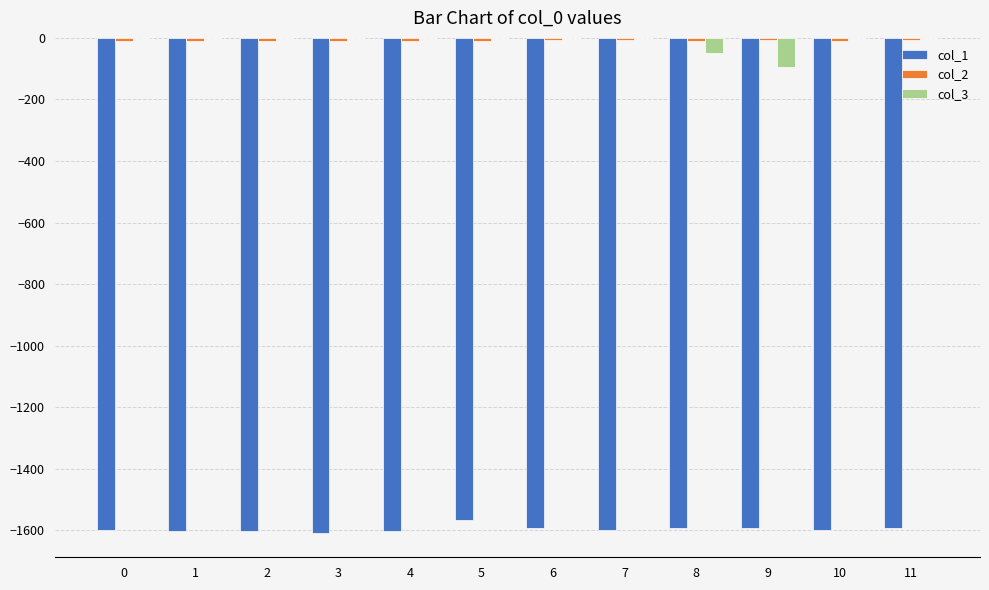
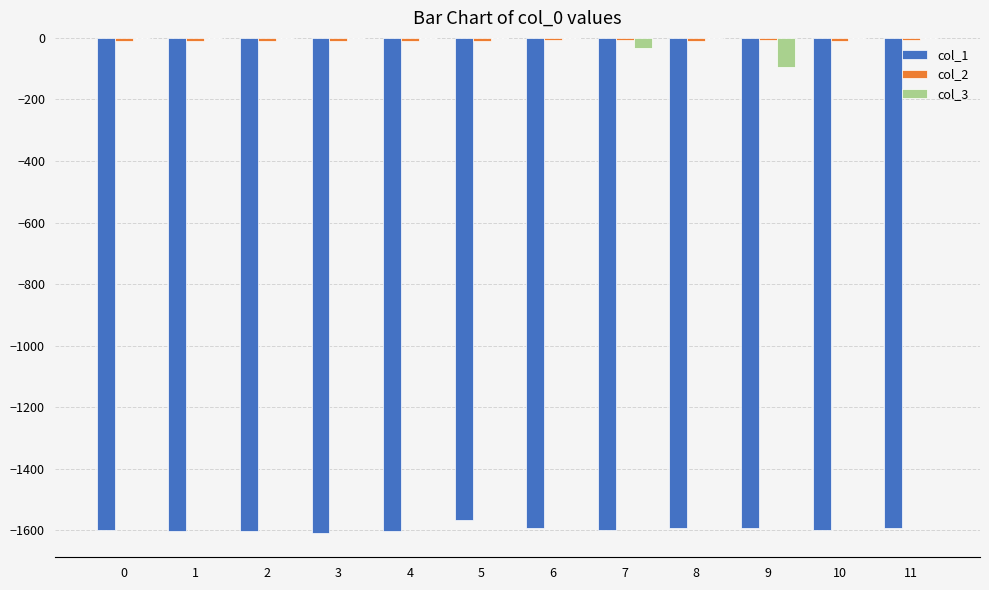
  {
    "col_1": {
      "0": -1600,
      "1": -1600,
      "2": -1600,
      "3": -1610,
      "4": -1600,
      "5": -1570,
      "6": -1590,
      "7": -1600,
      "8": -1590,
      "9": -1590,
      "10": -1600,
      "11": -1590
    },
    "col_2": {
      "0": -10,
      "1": -10,
      "2": -10,
      "3": -10,
      "4": -10,
      "5": -10,
      "8": -10,
      "10": -10,
      "11": -10
    },
    "col_3": {
-     "7": 0,
-     "8": -50,
+     "7": -30,
+     "8": 0,
      "9": -90
    }
  }
